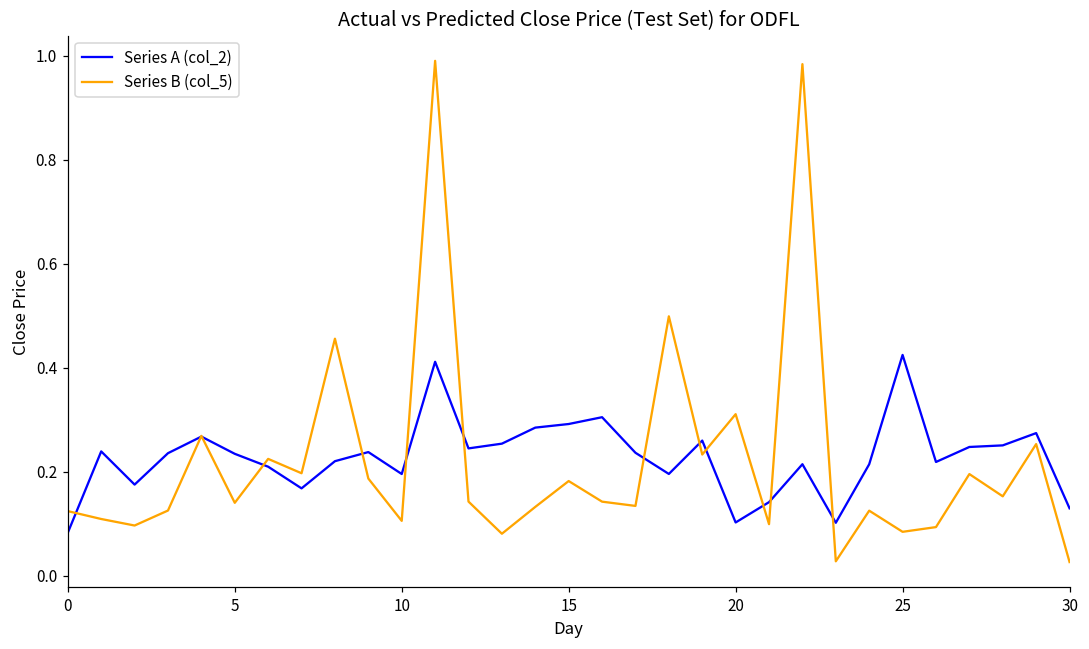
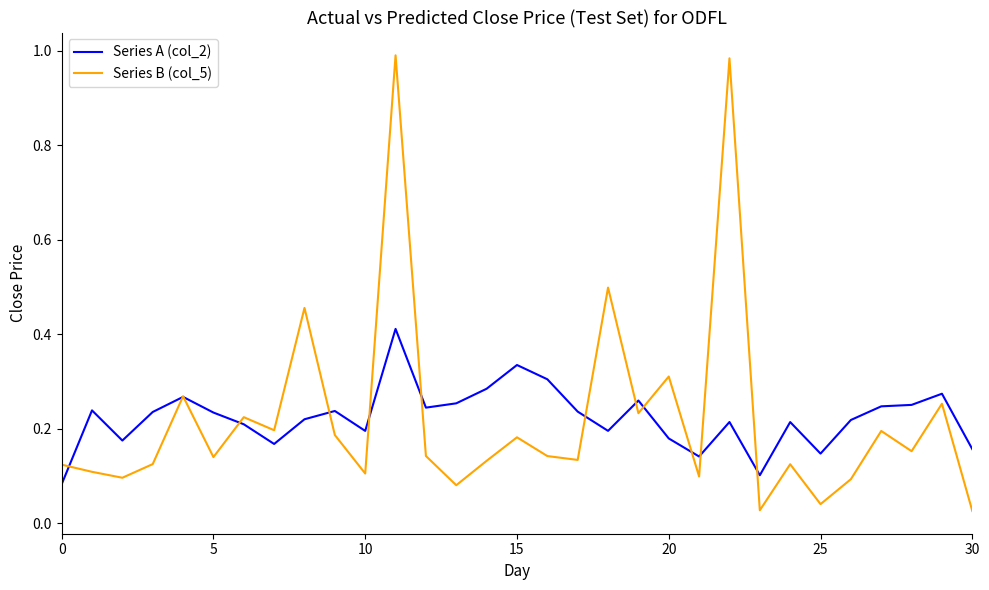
  {
    "Series A (col_2)": {
      "0": 0.08,
      "5": 0.23,
      "10": 0.20,
-     "15": 0.29,
-     "20": 0.10,
-     "25": 0.42,
-     "30": 0.13
+     "15": 0.34,
+     "20": 0.18,
+     "25": 0.15,
+     "30": 0.16
    },
    "Series B (col_5)": {
      "0": 0.12,
      "5": 0.14,
      "10": 0.11,
      "15": 0.18,
      "20": 0.31,
-     "25": 0.08,
+     "25": 0.04,
      "30": 0.03
    }
  }
